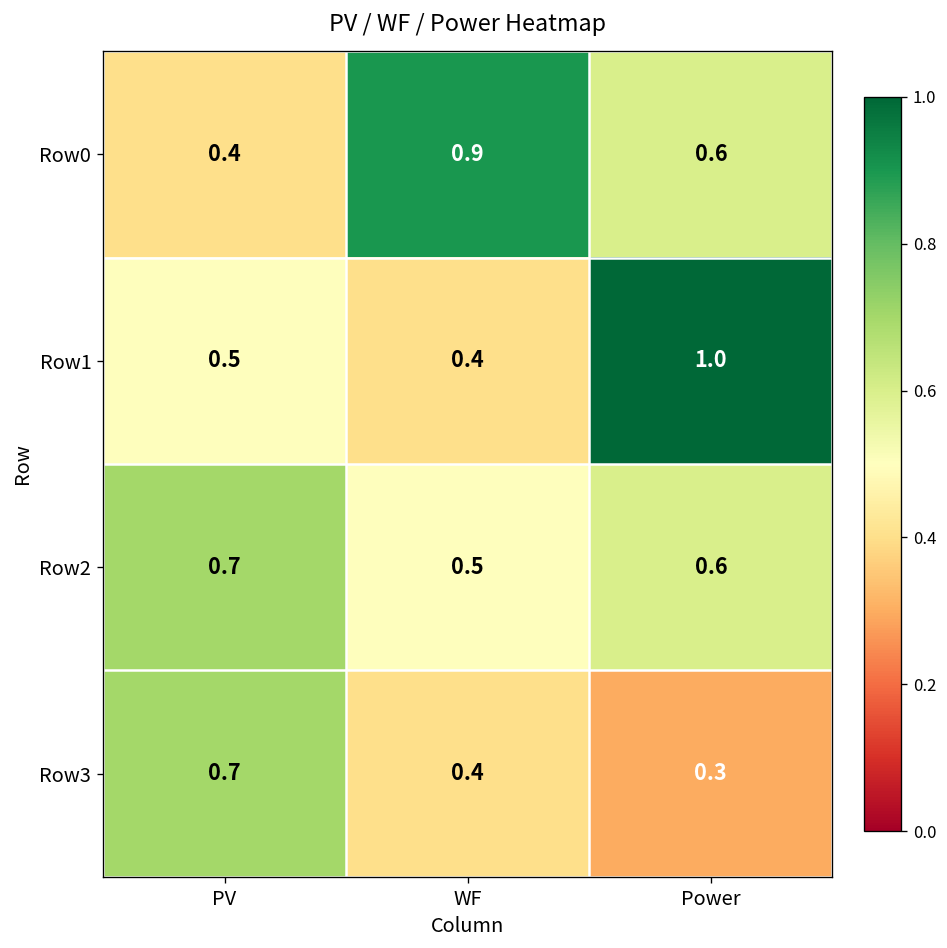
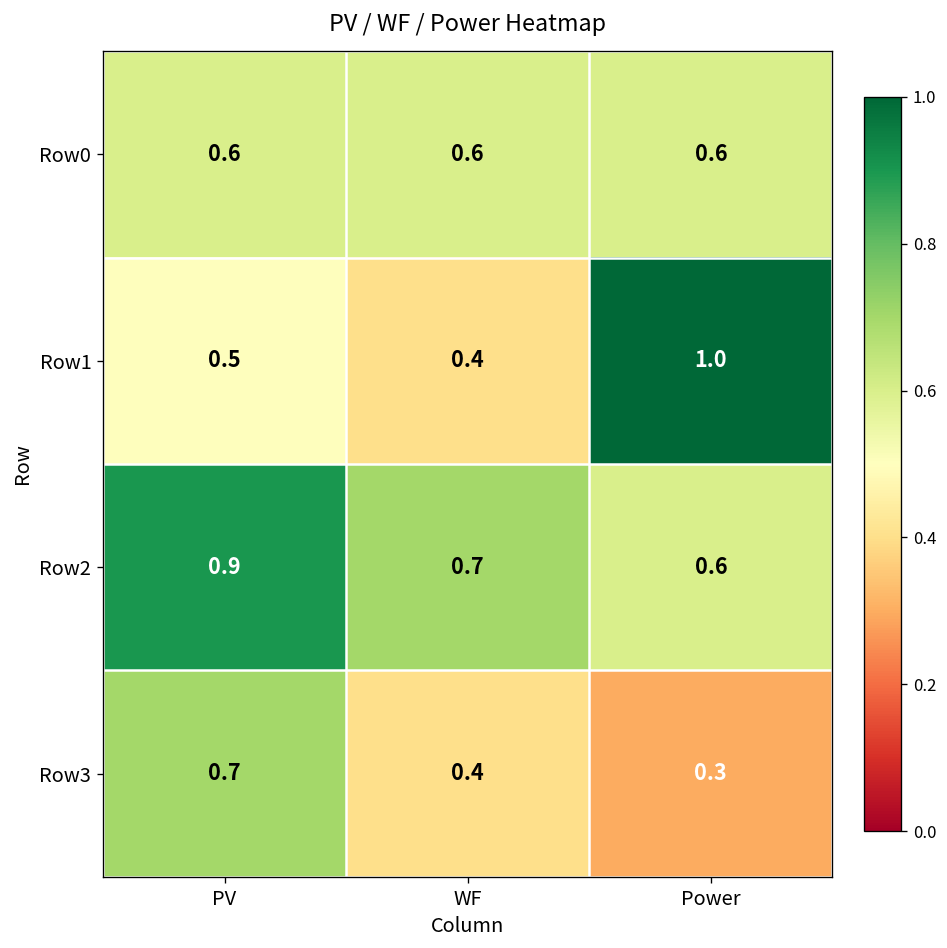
  {
    "Row0": {
-     "PV": 0.4,
-     "WF": 0.9,
+     "PV": 0.6,
+     "WF": 0.6,
      "Power": 0.6
    },
    "Row1": {
      "PV": 0.5,
      "WF": 0.4,
      "Power": 1.0
    },
    "Row2": {
-     "PV": 0.7,
-     "WF": 0.5,
+     "PV": 0.9,
+     "WF": 0.7,
      "Power": 0.6
    },
    "Row3": {
      "PV": 0.7,
      "WF": 0.4,
      "Power": 0.3
    }
  }
